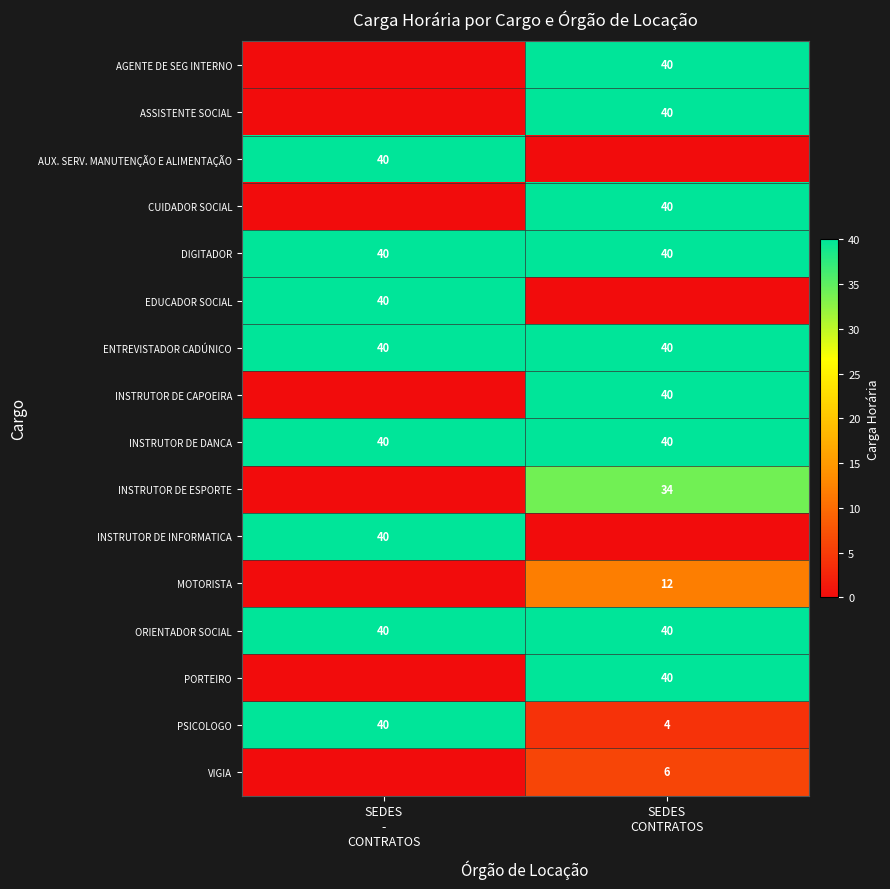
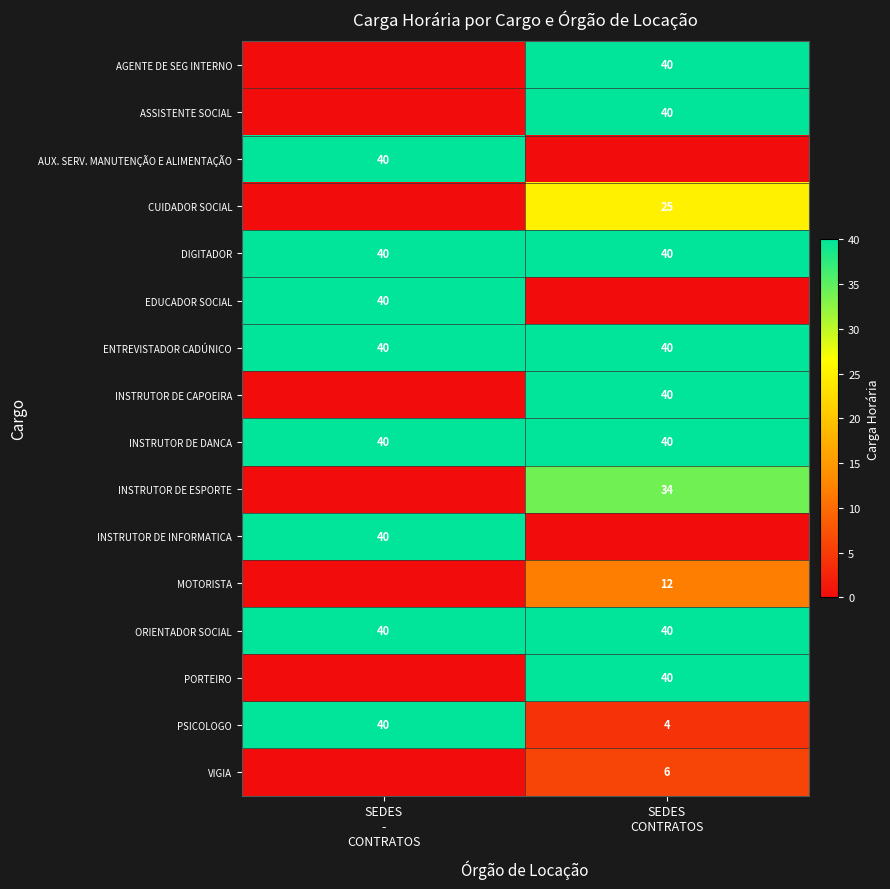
  {
    "AGENTE DE SEG INTERNO": {
      "SEDES CONTRATOS": 40
    },
    "ASSISTENTE SOCIAL": {
      "SEDES CONTRATOS": 40
    },
    "AUX. SERV. MANUTENÇÃO E ALIMENTAÇÃO": {
      "SEDES - CONTRATOS": 40
    },
    "CUIDADOR SOCIAL": {
-     "SEDES CONTRATOS": 40
+     "SEDES CONTRATOS": 25
    },
    "DIGITADOR": {
      "SEDES - CONTRATOS": 40,
      "SEDES CONTRATOS": 40
    },
    "EDUCADOR SOCIAL": {
      "SEDES - CONTRATOS": 40
    },
    "ENTREVISTADOR CADÚNICO": {
      "SEDES - CONTRATOS": 40,
      "SEDES CONTRATOS": 40
    },
    "INSTRUTOR DE CAPOEIRA": {
      "SEDES CONTRATOS": 40
    },
    "INSTRUTOR DE DANCA": {
      "SEDES - CONTRATOS": 40,
      "SEDES CONTRATOS": 40
    },
    "INSTRUTOR DE ESPORTE": {
      "SEDES CONTRATOS": 34
    },
    "INSTRUTOR DE INFORMATICA": {
      "SEDES - CONTRATOS": 40
    },
    "MOTORISTA": {
      "SEDES CONTRATOS": 12
    },
    "ORIENTADOR SOCIAL": {
      "SEDES - CONTRATOS": 40,
      "SEDES CONTRATOS": 40
    },
    "PORTEIRO": {
      "SEDES CONTRATOS": 40
    },
    "PSICOLOGO": {
      "SEDES - CONTRATOS": 40,
      "SEDES CONTRATOS": 4
    },
    "VIGIA": {
      "SEDES CONTRATOS": 6
    }
  }
